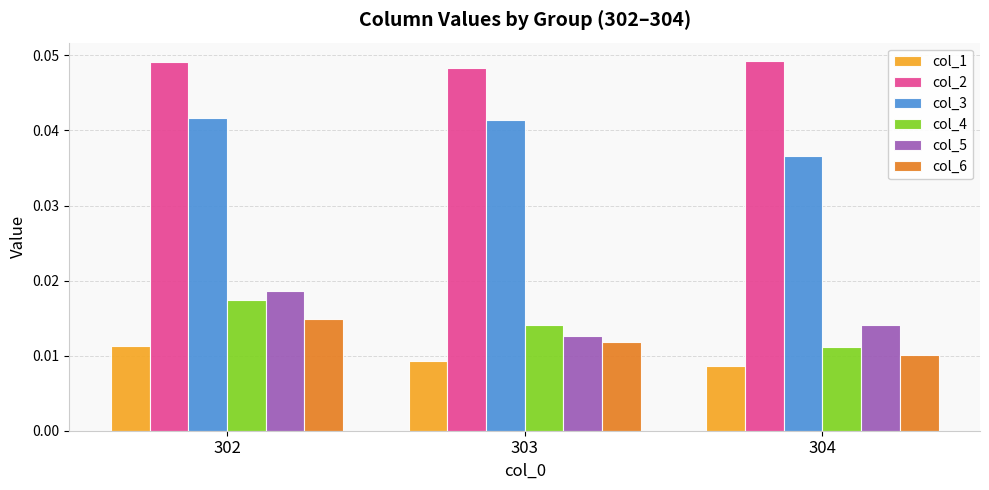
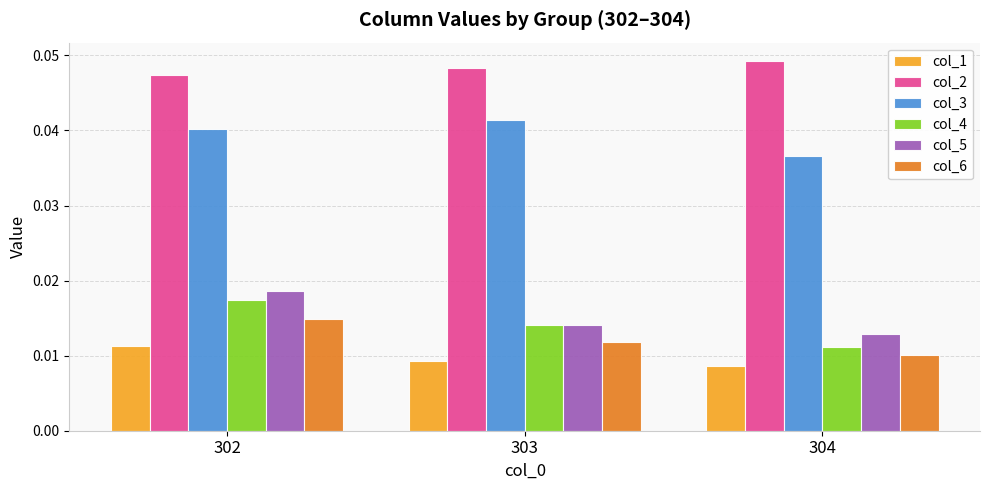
  {
    "col_2": {
-     "302": 0.049,
+     "302": 0.047,
      "303": 0.048,
      "304": 0.049
    },
    "col_3": {
-     "302": 0.042,
+     "302": 0.040,
      "303": 0.041,
      "304": 0.037
    },
    "col_4": {
      "302": 0.017,
      "303": 0.014,
      "304": 0.011
    },
    "col_5": {
      "302": 0.019,
-     "303": 0.013,
-     "304": 0.014
+     "303": 0.014,
+     "304": 0.013
    }
  }
